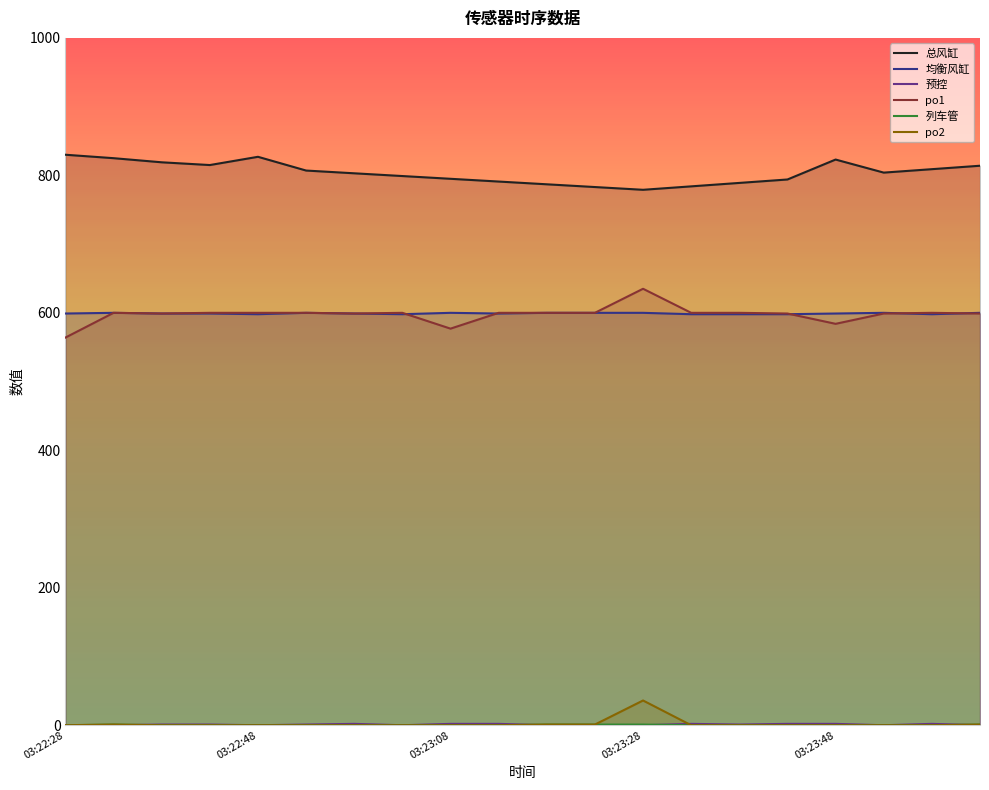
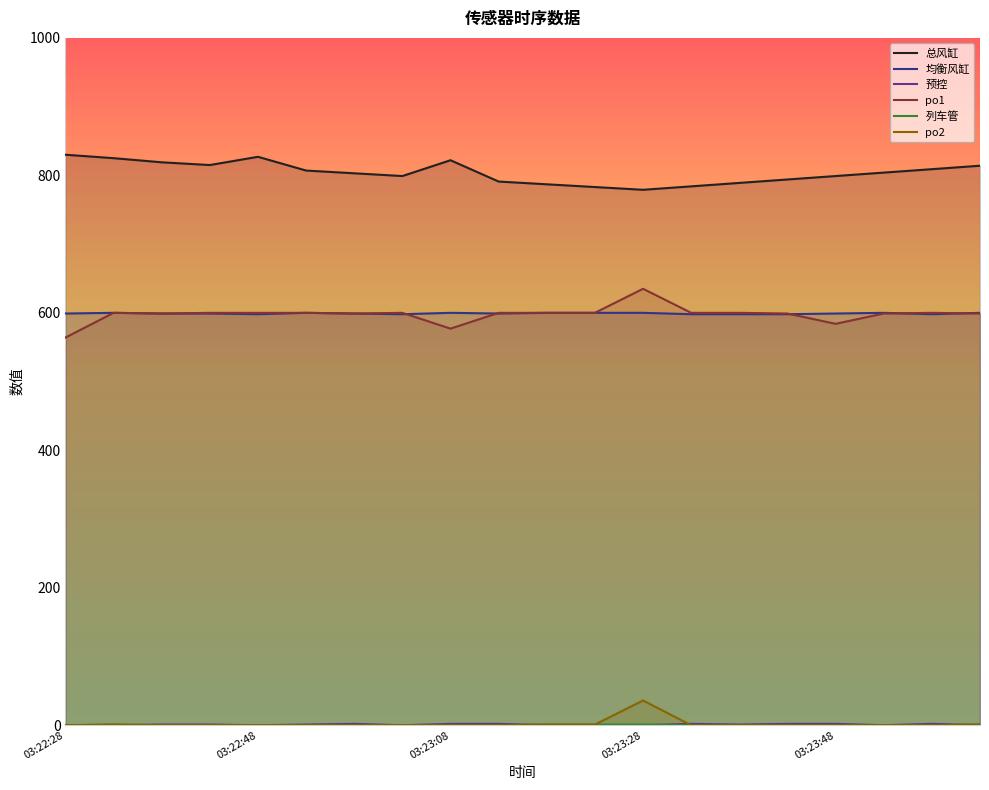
  {
    "总风缸": {
      "03:22:28": 830,
      "03:22:48": 830,
-     "03:23:08": 800,
+     "03:23:08": 820,
      "03:23:28": 780,
-     "03:23:48": 820
+     "03:23:48": 800
    },
    "po1": {
      "03:22:28": 560,
      "03:23:08": 580,
      "03:23:28": 640,
      "03:23:48": 580
    },
    "po2": {
      "03:23:28": 40
    }
  }
